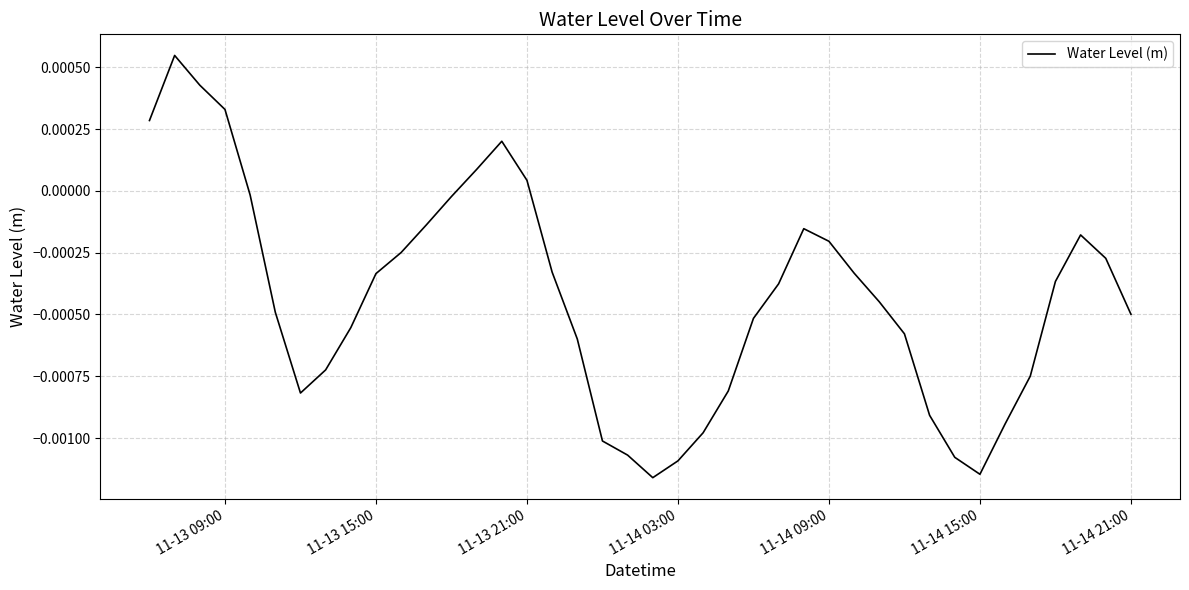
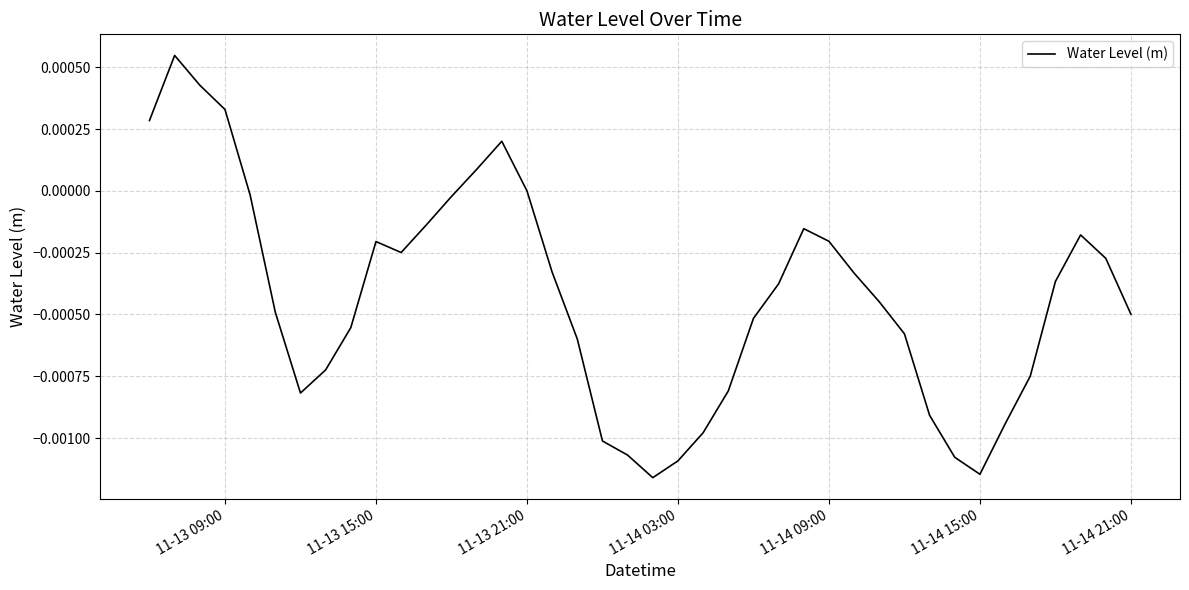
  {
    "11-13 09:00": 0.00033,
-   "11-13 15:00": -0.00033,
-   "11-13 21:00": 0.00004,
+   "11-13 15:00": -0.00020,
+   "11-13 21:00": 0.00000,
    "11-14 03:00": -0.00109,
    "11-14 09:00": -0.00020,
    "11-14 15:00": -0.00115,
    "11-14 21:00": -0.00050
  }
